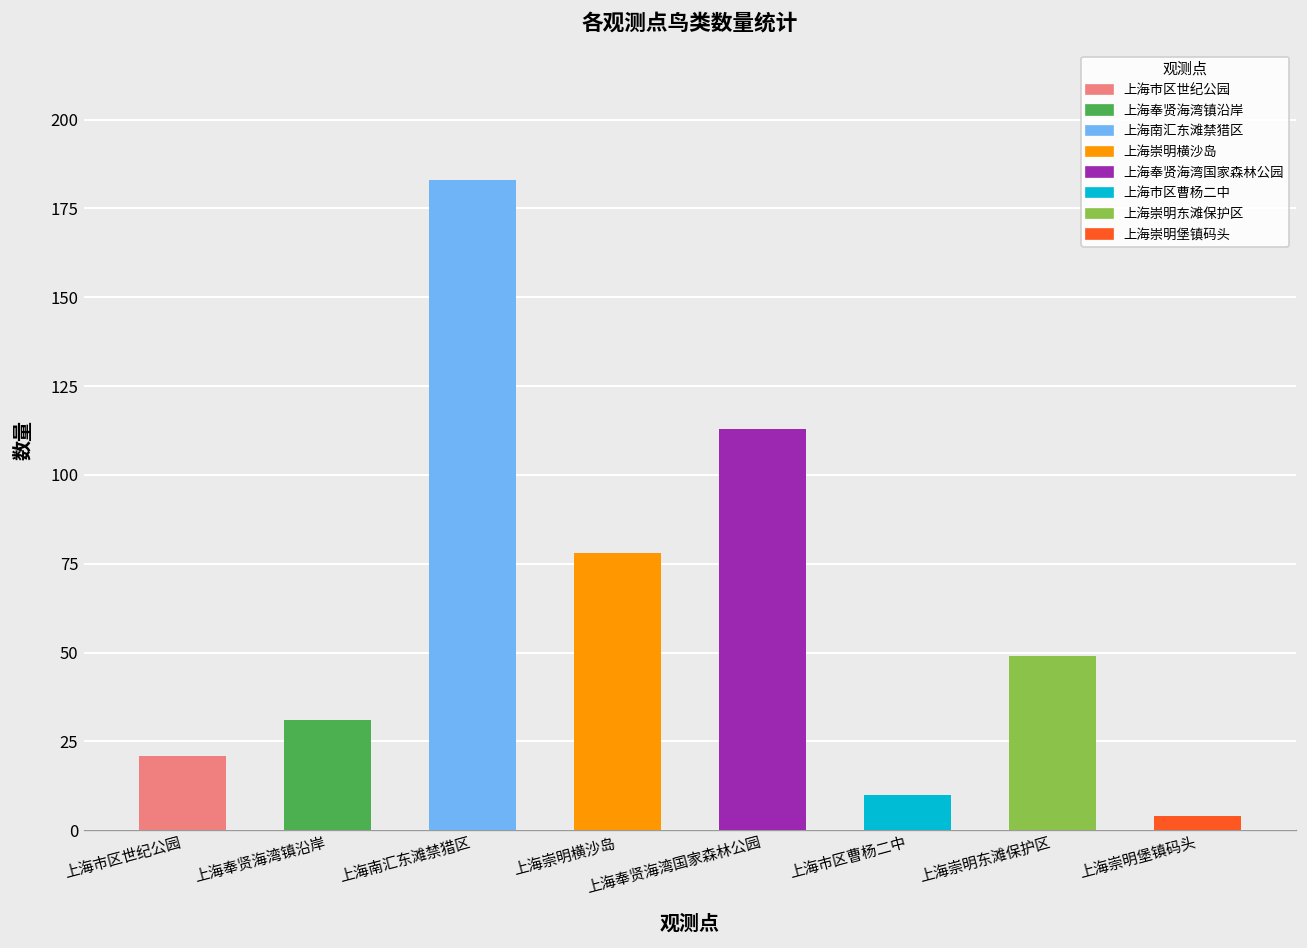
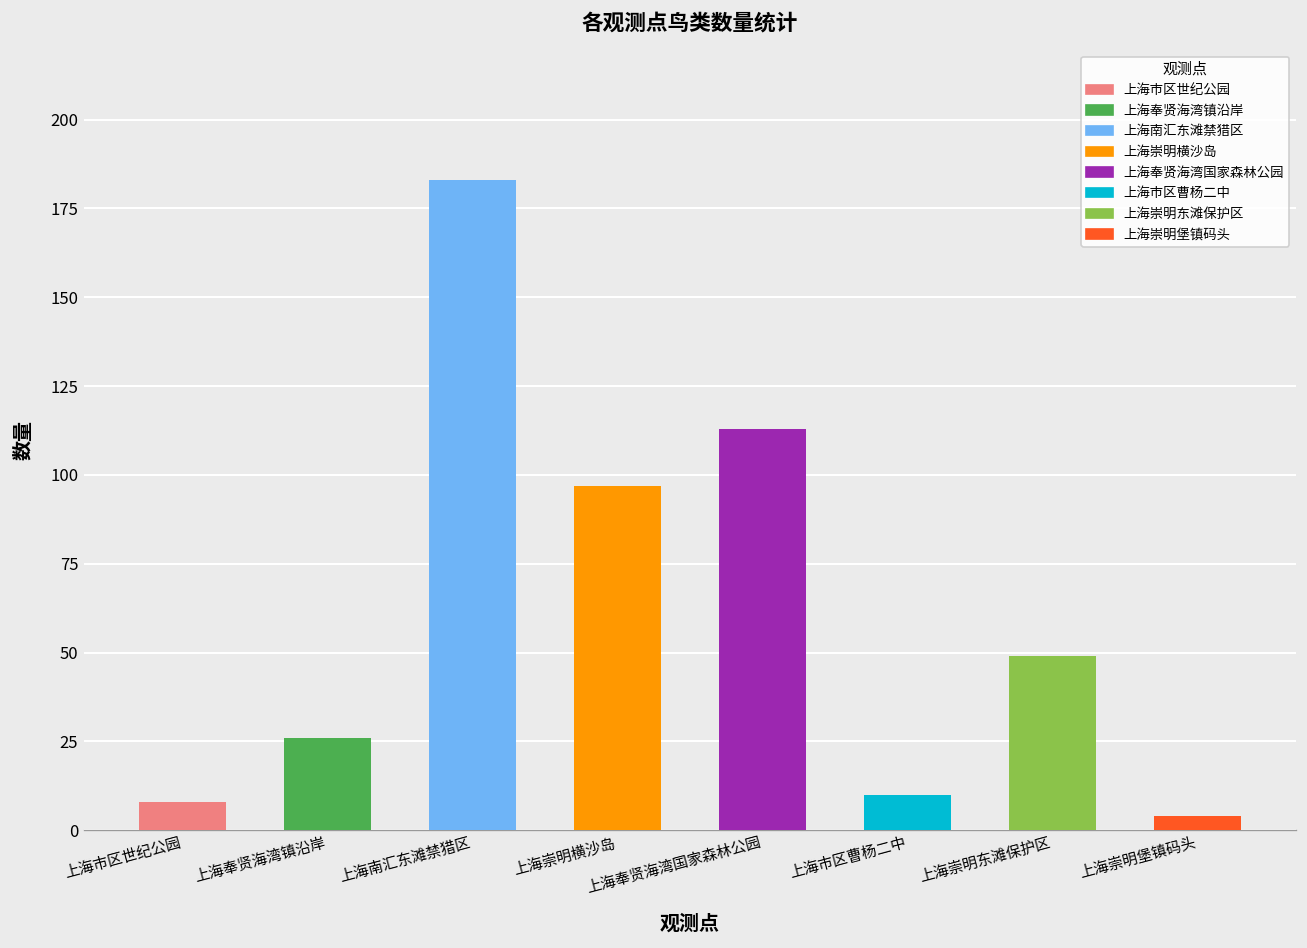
  {
-   "上海市区世纪公园": 21,
-   "上海奉贤海湾镇沿岸": 31,
+   "上海市区世纪公园": 8,
+   "上海奉贤海湾镇沿岸": 26,
    "上海南汇东滩禁猎区": 183,
-   "上海崇明横沙岛": 78,
+   "上海崇明横沙岛": 97,
    "上海奉贤海湾国家森林公园": 113,
    "上海市区曹杨二中": 10,
    "上海崇明东滩保护区": 49,
    "上海崇明堡镇码头": 4
  }
